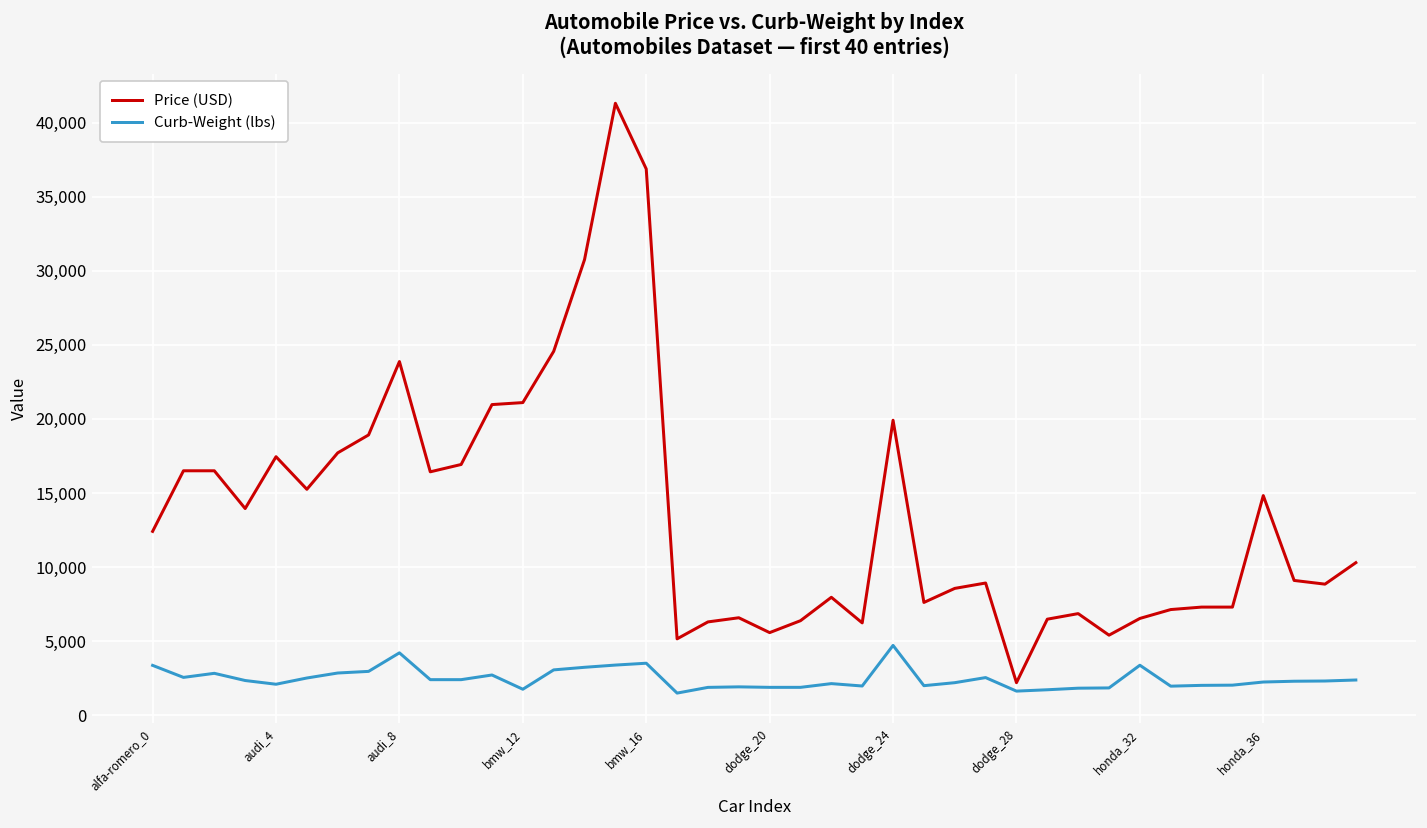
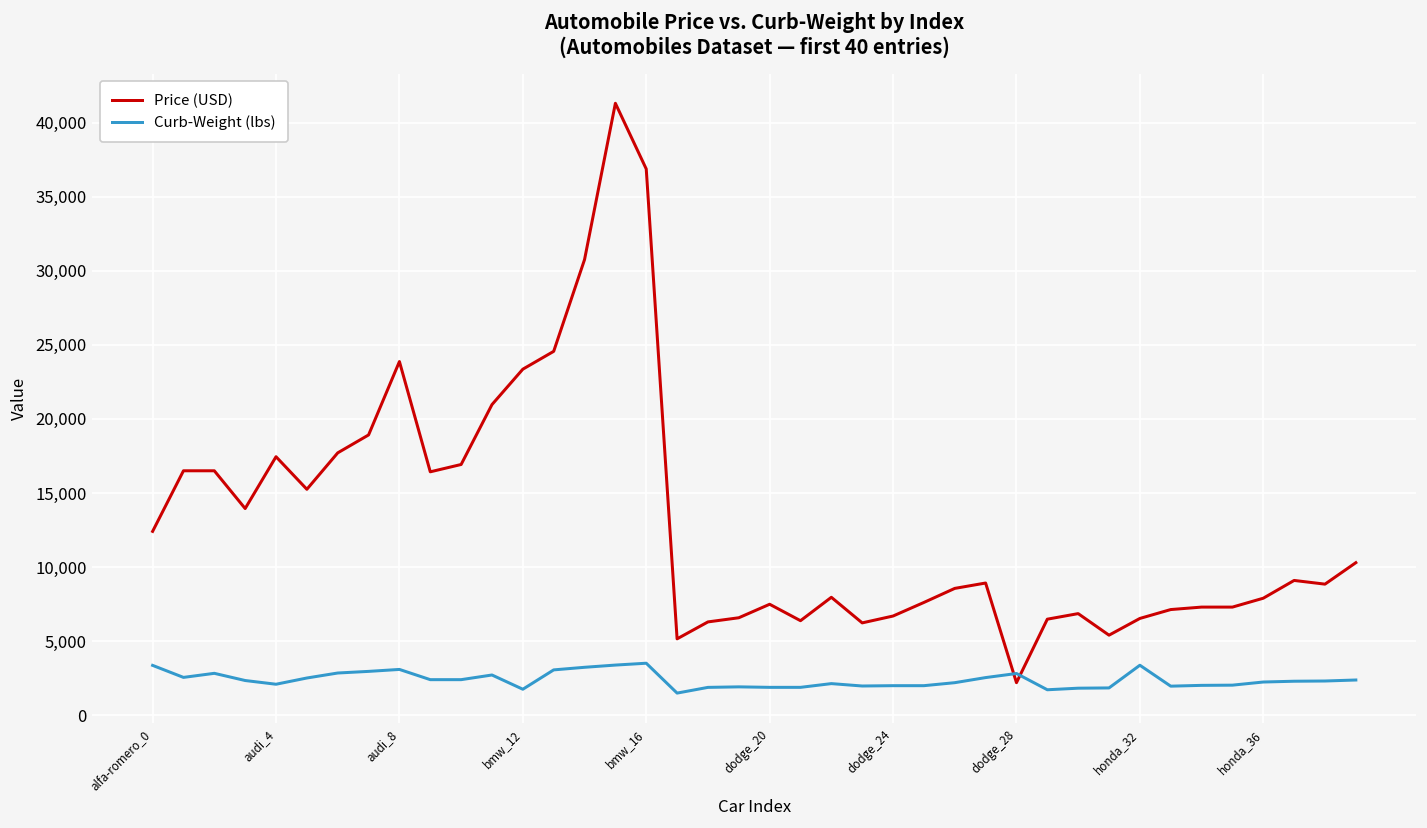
  {
    "Price (USD)": {
      "alfa-romero_0": "12,400",
      "audi_4": "17,500",
      "audi_8": "23,900",
-     "bmw_12": "21,100",
+     "bmw_12": "23,400",
      "bmw_16": "36,900",
-     "dodge_20": "5,600",
-     "dodge_24": "19,900",
+     "dodge_20": "7,500",
+     "dodge_24": "6,700",
      "dodge_28": "2,200",
      "honda_32": "6,500",
-     "honda_36": "14,800"
+     "honda_36": "7,900"
    },
    "Curb-Weight (lbs)": {
      "alfa-romero_0": "3,400",
      "audi_4": "2,100",
-     "audi_8": "4,200",
+     "audi_8": "3,100",
      "bmw_12": "1,700",
      "bmw_16": "3,500",
      "dodge_20": "1,900",
-     "dodge_24": "4,700",
-     "dodge_28": "1,600",
+     "dodge_24": "2,000",
+     "dodge_28": "2,800",
      "honda_32": "3,400",
      "honda_36": "2,200"
    }
  }
